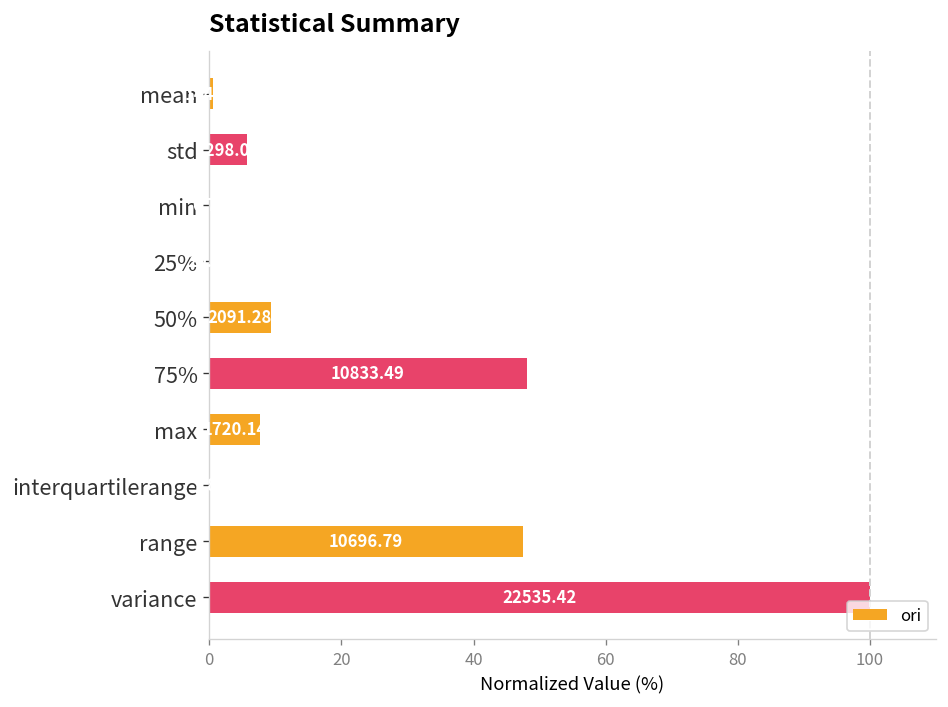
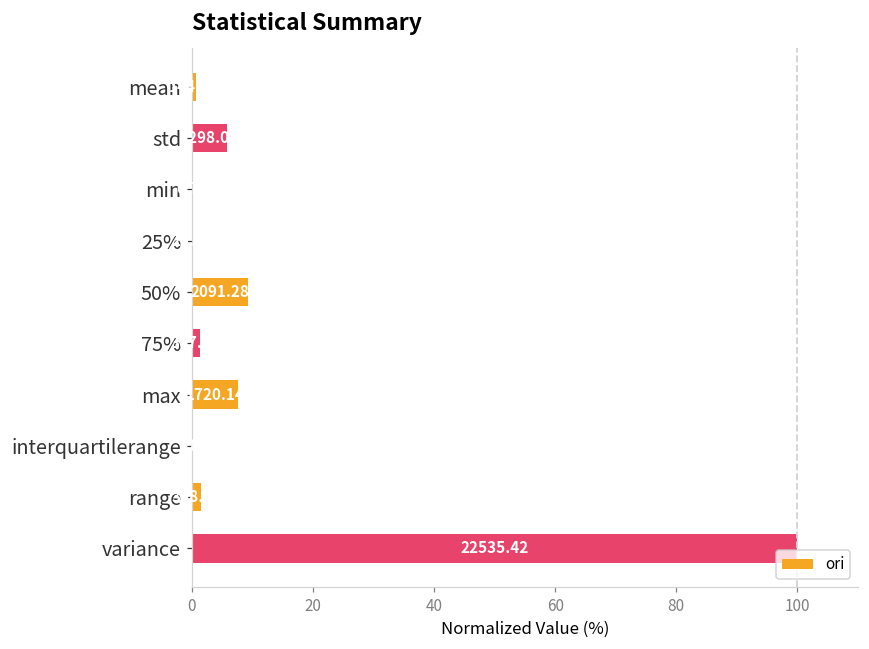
  {
    "mean": 1,
    "std": 6,
-   "75%": 48,
-   "range": 47
+   "75%": 1,
+   "range": 2
  }
